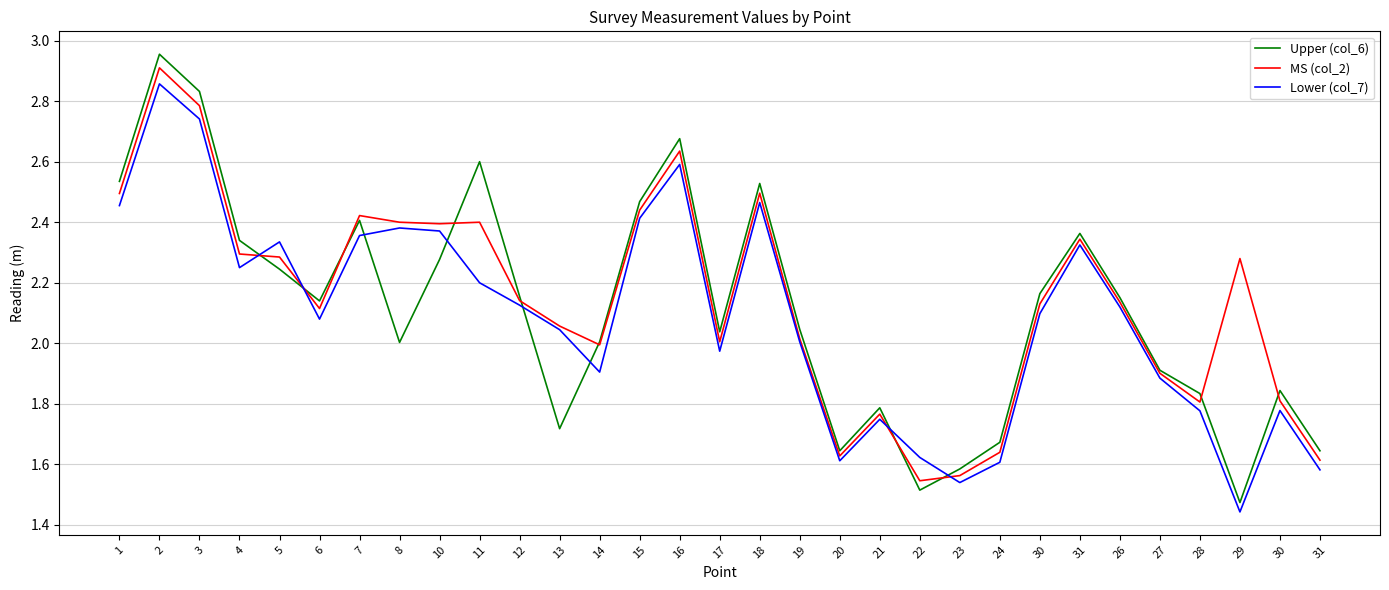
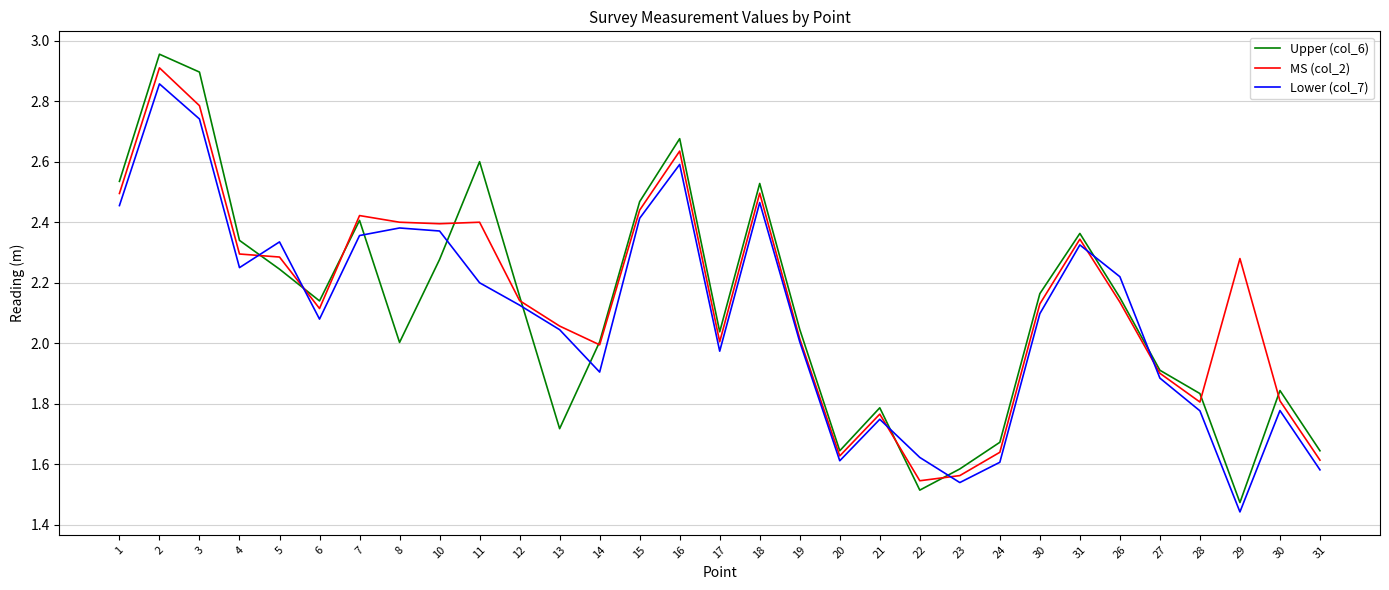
  {
    "Upper (col_6)": {
      "1": 2.54,
      "2": 2.96,
-     "3": 2.83,
+     "3": 2.90,
      "4": 2.34,
      "5": 2.25,
      "6": 2.14,
      "7": 2.41,
      "8": 2.00,
      "10": 2.28,
      "11": 2.60,
      "12": 2.16,
      "13": 1.72,
      "14": 2.01,
      "15": 2.47,
      "16": 2.68,
      "17": 2.04,
      "18": 2.53,
      "19": 2.05,
      "20": 1.65,
      "21": 1.79,
      "22": 1.52,
      "23": 1.59,
      "24": 1.67,
      "26": 2.15,
      "27": 1.91,
      "28": 1.83,
      "29": 1.47
    },
    "MS (col_2)": {
      "1": 2.50,
      "2": 2.91,
      "3": 2.79,
      "4": 2.30,
      "5": 2.29,
      "6": 2.12,
      "7": 2.42,
      "8": 2.40,
      "10": 2.40,
      "11": 2.40,
      "12": 2.14,
      "13": 2.06,
      "14": 2.00,
      "15": 2.44,
      "16": 2.64,
      "17": 2.01,
      "18": 2.50,
      "19": 2.02,
      "20": 1.63,
      "21": 1.77,
      "22": 1.55,
      "23": 1.56,
      "24": 1.64,
      "26": 2.14,
      "27": 1.90,
      "28": 1.81,
      "29": 2.28
    },
    "Lower (col_7)": {
      "1": 2.46,
      "2": 2.86,
      "3": 2.74,
      "4": 2.25,
      "5": 2.34,
      "6": 2.08,
      "7": 2.36,
      "8": 2.38,
      "10": 2.37,
      "11": 2.20,
      "12": 2.13,
      "13": 2.05,
      "14": 1.91,
      "15": 2.41,
      "16": 2.59,
      "17": 1.97,
      "18": 2.47,
      "19": 2.01,
      "20": 1.61,
      "21": 1.75,
      "22": 1.62,
      "23": 1.54,
      "24": 1.61,
-     "26": 2.12,
+     "26": 2.22,
      "27": 1.89,
      "28": 1.78,
      "29": 1.44
    }
  }
